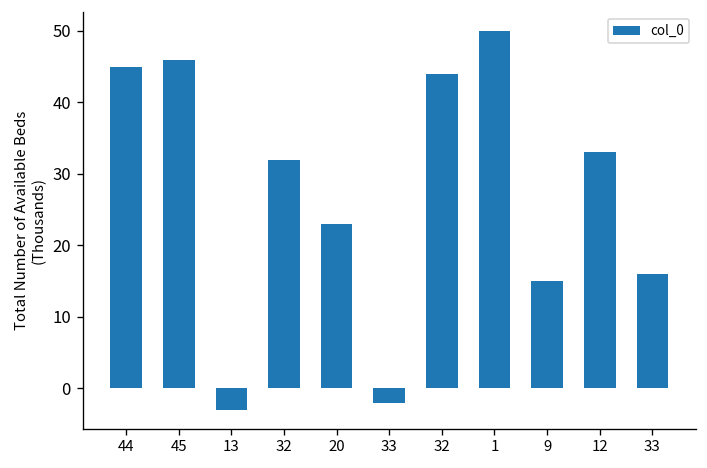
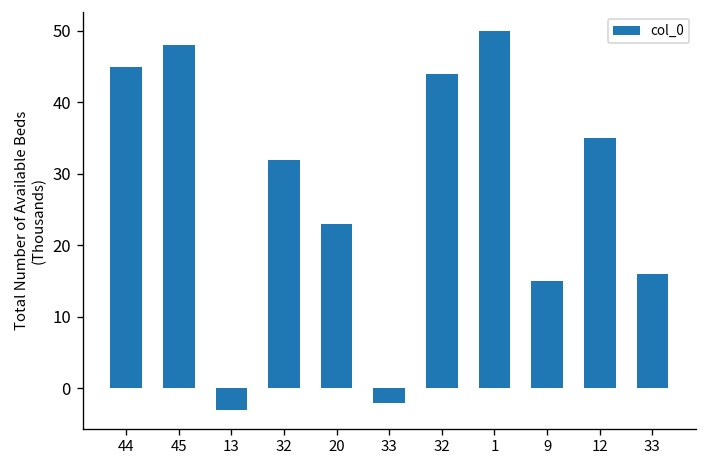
  {
    "44": 45,
-   "45": 46,
+   "45": 48,
    "13": -3,
    "20": 23,
    "1": 50,
    "9": 15,
-   "12": 33
+   "12": 35
  }
